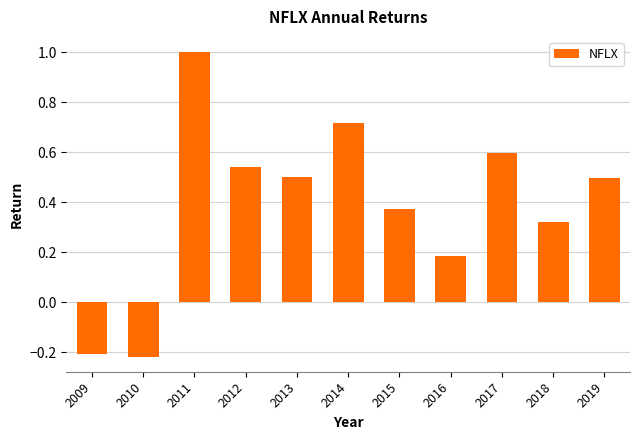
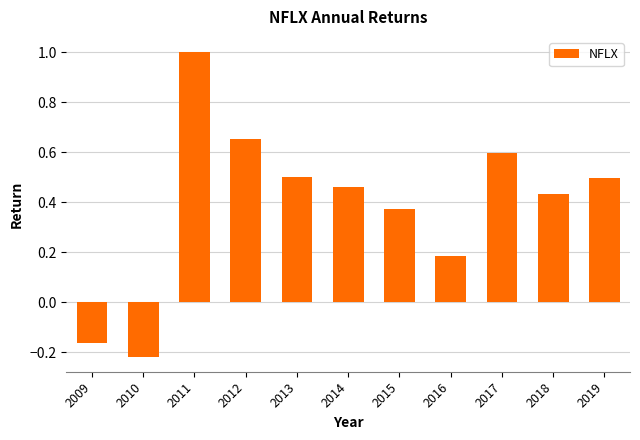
  {
-   "2009": -0.21,
+   "2009": -0.16,
    "2010": -0.22,
    "2011": 1.00,
-   "2012": 0.54,
+   "2012": 0.65,
    "2013": 0.50,
-   "2014": 0.71,
+   "2014": 0.46,
    "2015": 0.37,
    "2016": 0.19,
    "2017": 0.60,
-   "2018": 0.32,
+   "2018": 0.43,
    "2019": 0.50
  }
